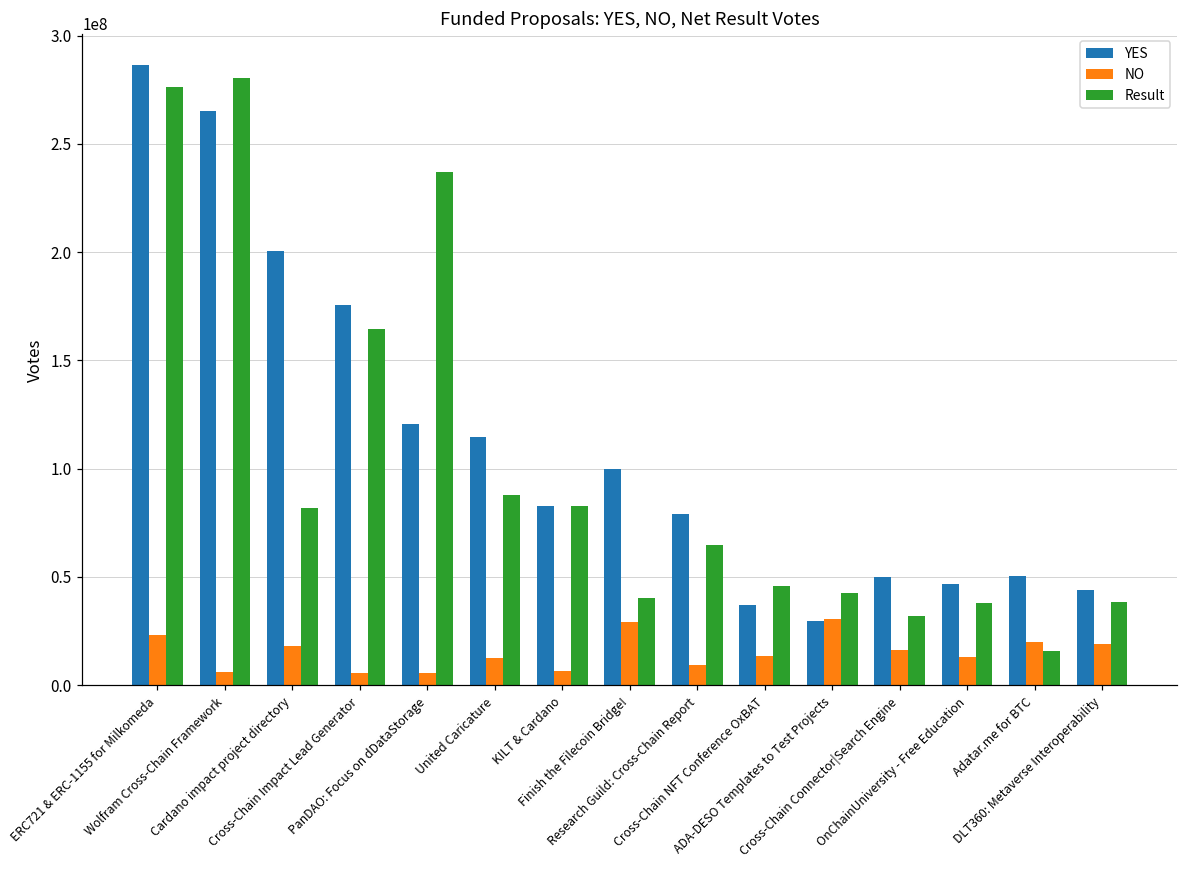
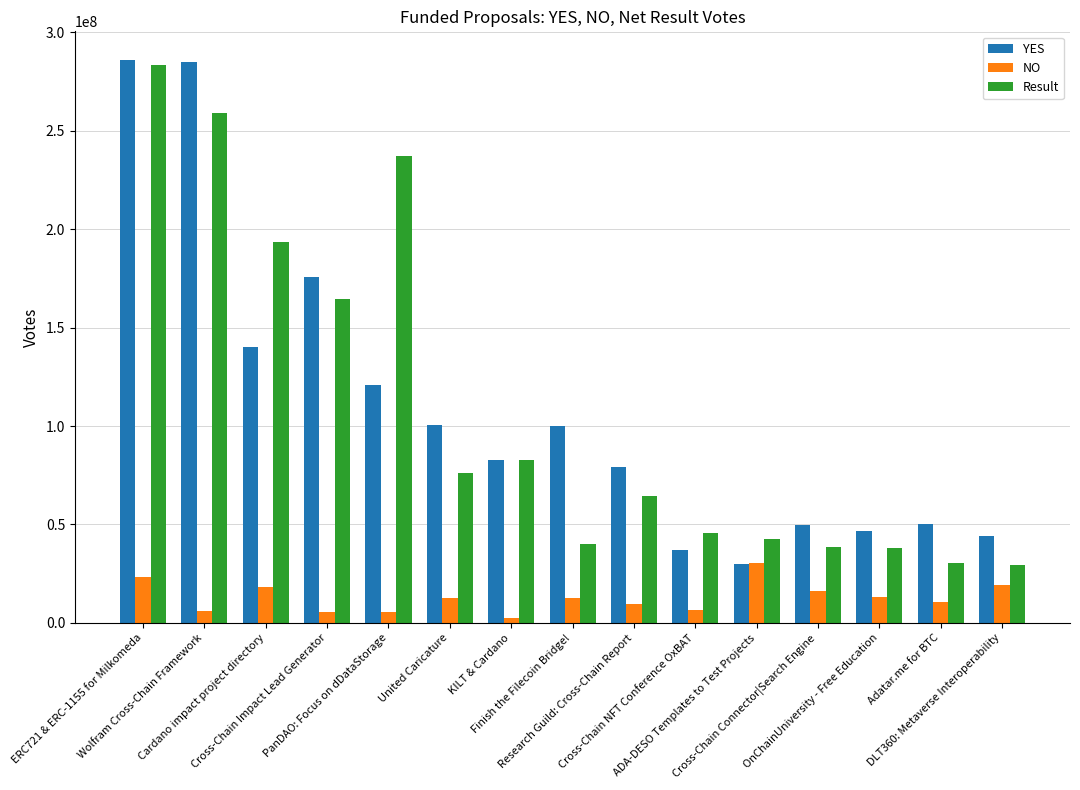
  {
    "YES": {
      "ERC721 & ERC-1155 for Milkomeda": 286000000,
-     "Wolfram Cross-Chain Framework": 265000000,
-     "Cardano impact project directory": 201000000,
+     "Wolfram Cross-Chain Framework": 285000000,
+     "Cardano impact project directory": 140000000,
      "Cross-Chain Impact Lead Generator": 176000000,
      "PanDAO: Focus on dDataStorage": 121000000,
-     "United Caricature": 115000000,
+     "United Caricature": 100000000,
      "KILT & Cardano": 83000000,
      "Finish the Filecoin Bridge!": 100000000,
      "Research Guild: Cross-Chain Report": 79000000,
      "Cross-Chain NFT Conference OxBAT": 37000000,
      "ADA-DESO Templates to Test Projects": 30000000,
      "Cross-Chain Connector|Search Engine": 50000000,
      "OnChainUniversity - Free Education": 47000000,
      "Adatar.me for BTC": 50000000,
      "DLT360: Metaverse Interoperability": 44000000
    },
    "NO": {
      "ERC721 & ERC-1155 for Milkomeda": 23000000,
      "Wolfram Cross-Chain Framework": 6000000,
      "Cardano impact project directory": 18000000,
      "Cross-Chain Impact Lead Generator": 6000000,
      "PanDAO: Focus on dDataStorage": 5000000,
      "United Caricature": 13000000,
-     "KILT & Cardano": 6000000,
-     "Finish the Filecoin Bridge!": 29000000,
+     "KILT & Cardano": 2000000,
+     "Finish the Filecoin Bridge!": 13000000,
      "Research Guild: Cross-Chain Report": 9000000,
-     "Cross-Chain NFT Conference OxBAT": 13000000,
+     "Cross-Chain NFT Conference OxBAT": 6000000,
      "ADA-DESO Templates to Test Projects": 30000000,
      "Cross-Chain Connector|Search Engine": 16000000,
      "OnChainUniversity - Free Education": 13000000,
-     "Adatar.me for BTC": 20000000,
+     "Adatar.me for BTC": 11000000,
      "DLT360: Metaverse Interoperability": 19000000
    },
    "Result": {
-     "ERC721 & ERC-1155 for Milkomeda": 276000000,
-     "Wolfram Cross-Chain Framework": 281000000,
-     "Cardano impact project directory": 82000000,
+     "ERC721 & ERC-1155 for Milkomeda": 284000000,
+     "Wolfram Cross-Chain Framework": 259000000,
+     "Cardano impact project directory": 193000000,
      "Cross-Chain Impact Lead Generator": 164000000,
      "PanDAO: Focus on dDataStorage": 237000000,
-     "United Caricature": 88000000,
+     "United Caricature": 76000000,
      "KILT & Cardano": 83000000,
      "Finish the Filecoin Bridge!": 40000000,
      "Research Guild: Cross-Chain Report": 65000000,
      "Cross-Chain NFT Conference OxBAT": 46000000,
      "ADA-DESO Templates to Test Projects": 43000000,
-     "Cross-Chain Connector|Search Engine": 32000000,
+     "Cross-Chain Connector|Search Engine": 39000000,
      "OnChainUniversity - Free Education": 38000000,
-     "Adatar.me for BTC": 16000000,
-     "DLT360: Metaverse Interoperability": 39000000
+     "Adatar.me for BTC": 31000000,
+     "DLT360: Metaverse Interoperability": 29000000
    }
  }
